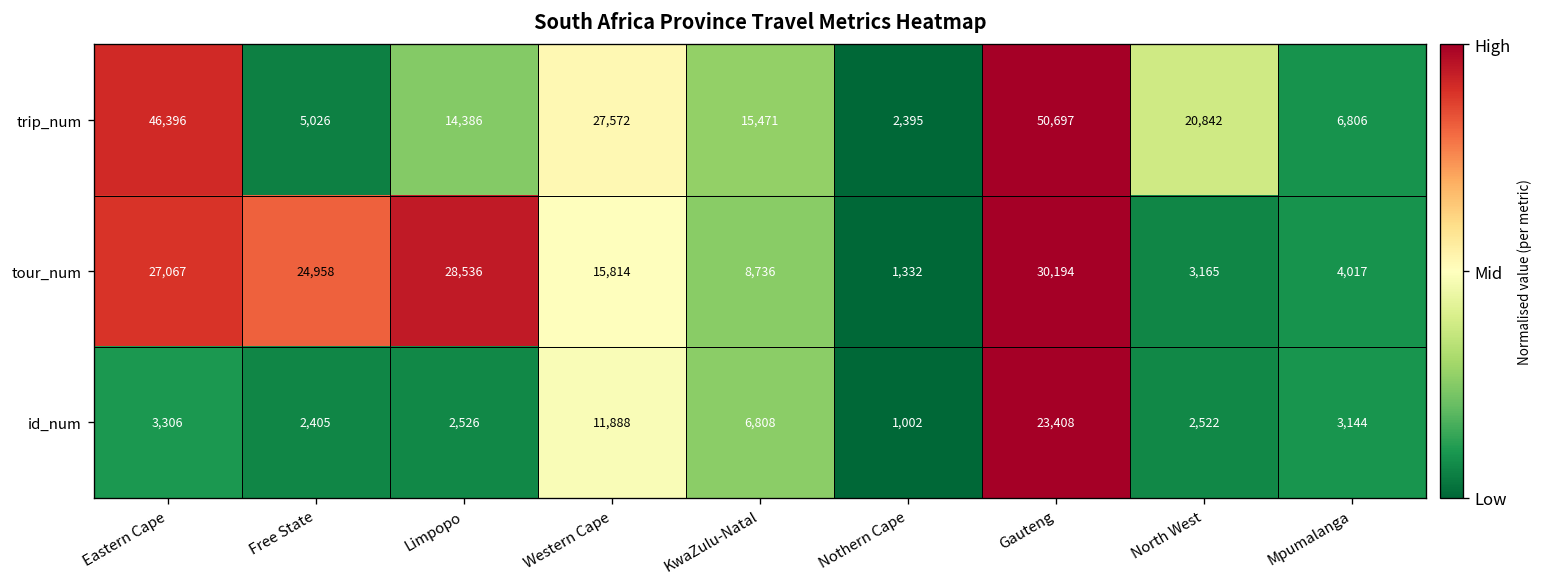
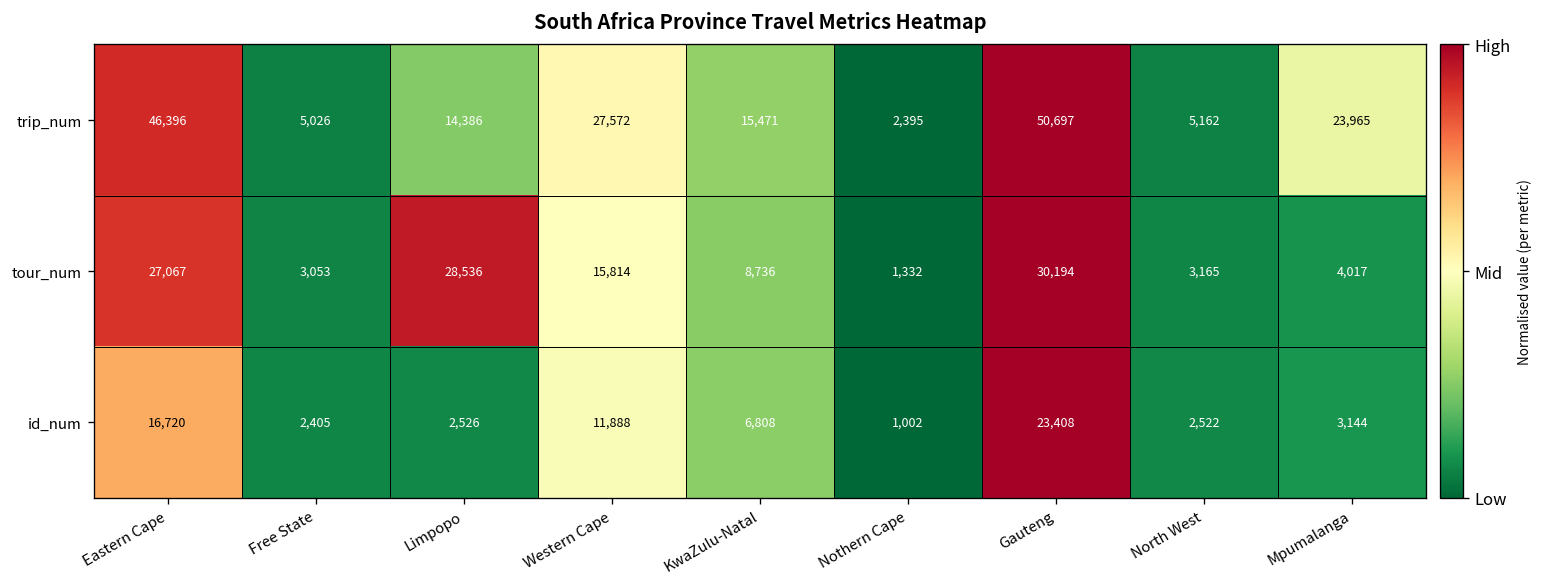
  {
    "trip_num": {
      "Eastern Cape": "46,396",
      "Free State": "5,026",
      "Limpopo": "14,386",
      "Western Cape": "27,572",
      "KwaZulu-Natal": "15,471",
      "Nothern Cape": "2,395",
      "Gauteng": "50,697",
-     "North West": "20,842",
-     "Mpumalanga": "6,806"
+     "North West": "5,162",
+     "Mpumalanga": "23,965"
    },
    "tour_num": {
      "Eastern Cape": "27,067",
-     "Free State": "24,958",
+     "Free State": "3,053",
      "Limpopo": "28,536",
      "Western Cape": "15,814",
      "KwaZulu-Natal": "8,736",
      "Nothern Cape": "1,332",
      "Gauteng": "30,194",
      "North West": "3,165",
      "Mpumalanga": "4,017"
    },
    "id_num": {
-     "Eastern Cape": "3,306",
+     "Eastern Cape": "16,720",
      "Free State": "2,405",
      "Limpopo": "2,526",
      "Western Cape": "11,888",
      "KwaZulu-Natal": "6,808",
      "Nothern Cape": "1,002",
      "Gauteng": "23,408",
      "North West": "2,522",
      "Mpumalanga": "3,144"
    }
  }
